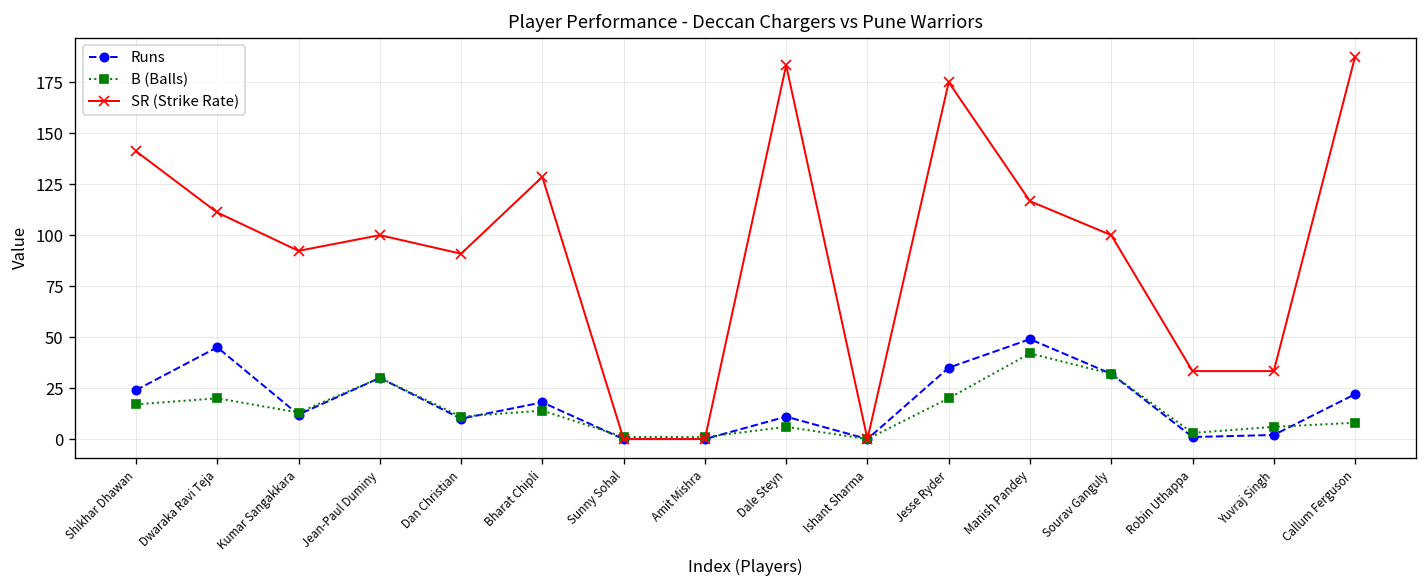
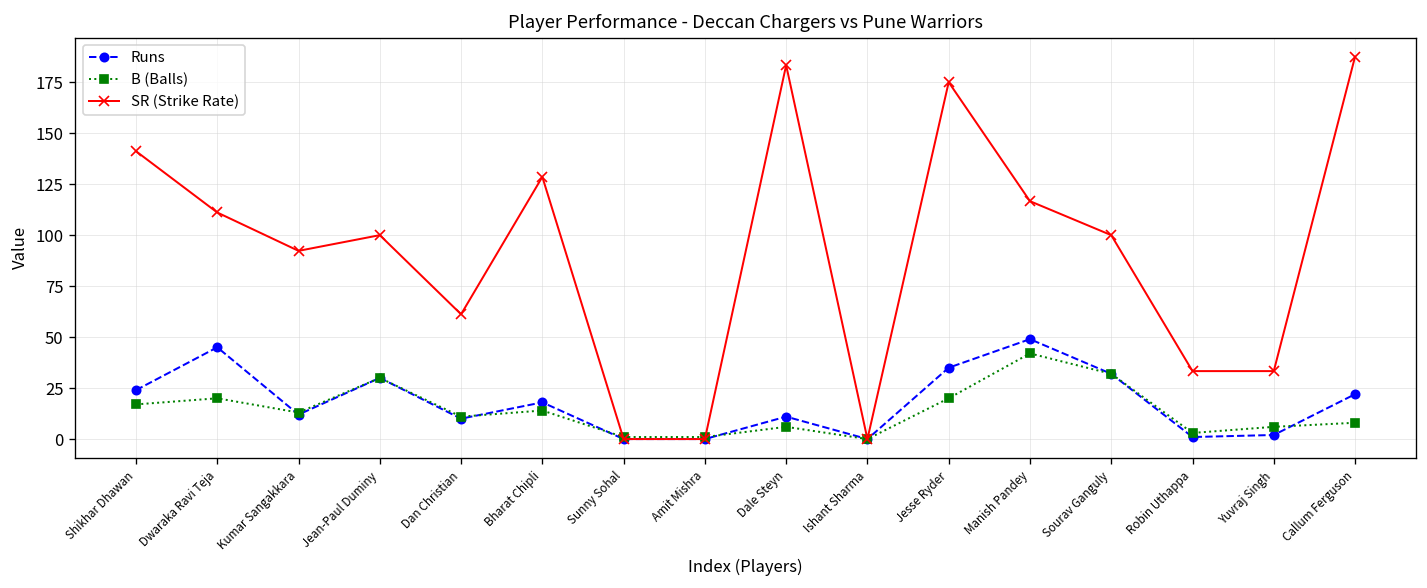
  {
    "Runs": {
      "Shikhar Dhawan": 24,
      "Dwaraka Ravi Teja": 45,
      "Bharat Chipli": 18,
      "Dale Steyn": 11,
      "Jesse Ryder": 35,
      "Manish Pandey": 49,
      "Robin Uthappa": 1,
      "Yuvraj Singh": 2,
      "Callum Ferguson": 22
    },
    "B (Balls)": {
      "Shikhar Dhawan": 17,
      "Dwaraka Ravi Teja": 20,
      "Bharat Chipli": 14,
      "Dale Steyn": 6,
      "Jesse Ryder": 20,
      "Manish Pandey": 42,
      "Robin Uthappa": 3,
      "Yuvraj Singh": 6,
      "Callum Ferguson": 8
    },
    "SR (Strike Rate)": {
      "Shikhar Dhawan": 141,
      "Dwaraka Ravi Teja": 111,
      "Kumar Sangakkara": 92,
      "Jean-Paul Duminy": 100,
-     "Dan Christian": 91,
+     "Dan Christian": 61,
      "Bharat Chipli": 129,
      "Dale Steyn": 183,
      "Jesse Ryder": 175,
      "Manish Pandey": 117,
      "Sourav Ganguly": 100,
      "Robin Uthappa": 33,
      "Yuvraj Singh": 33,
      "Callum Ferguson": 188
    }
  }
